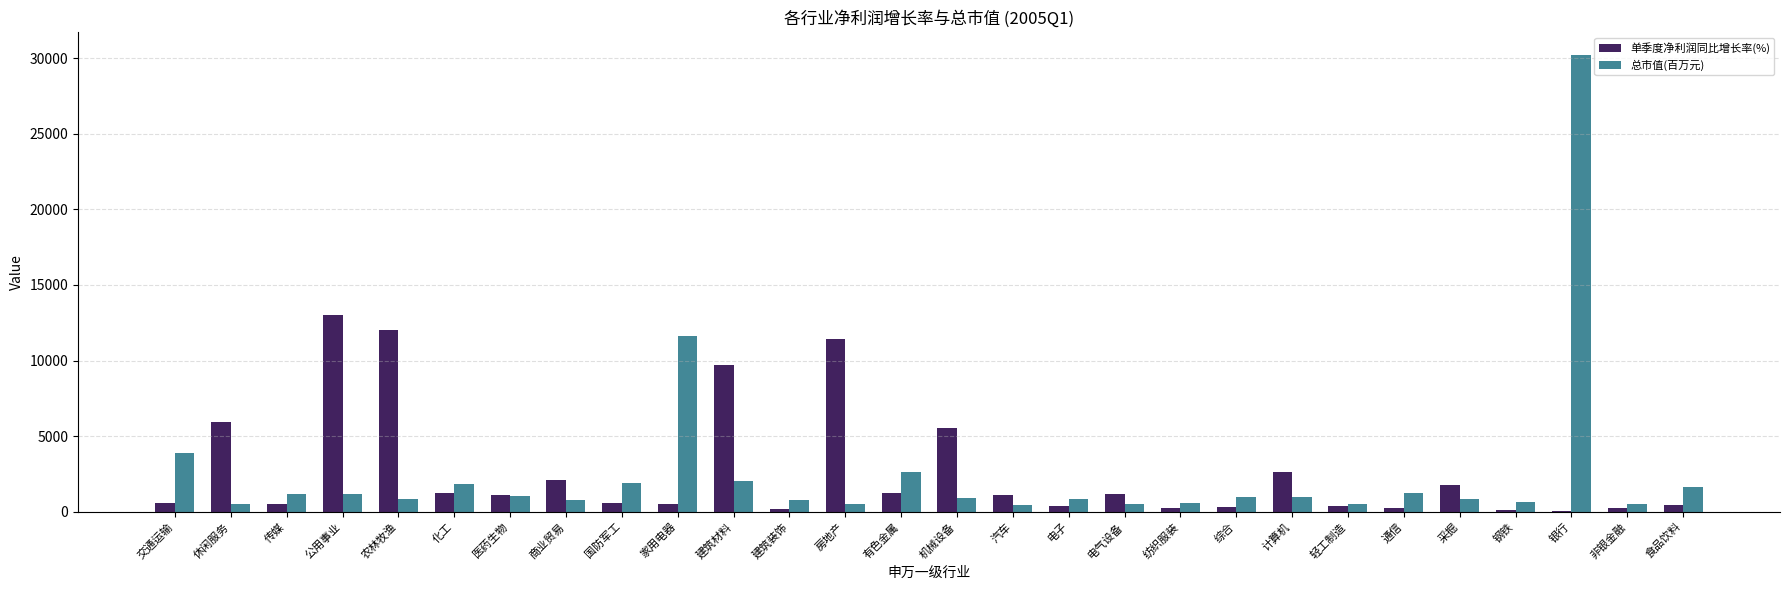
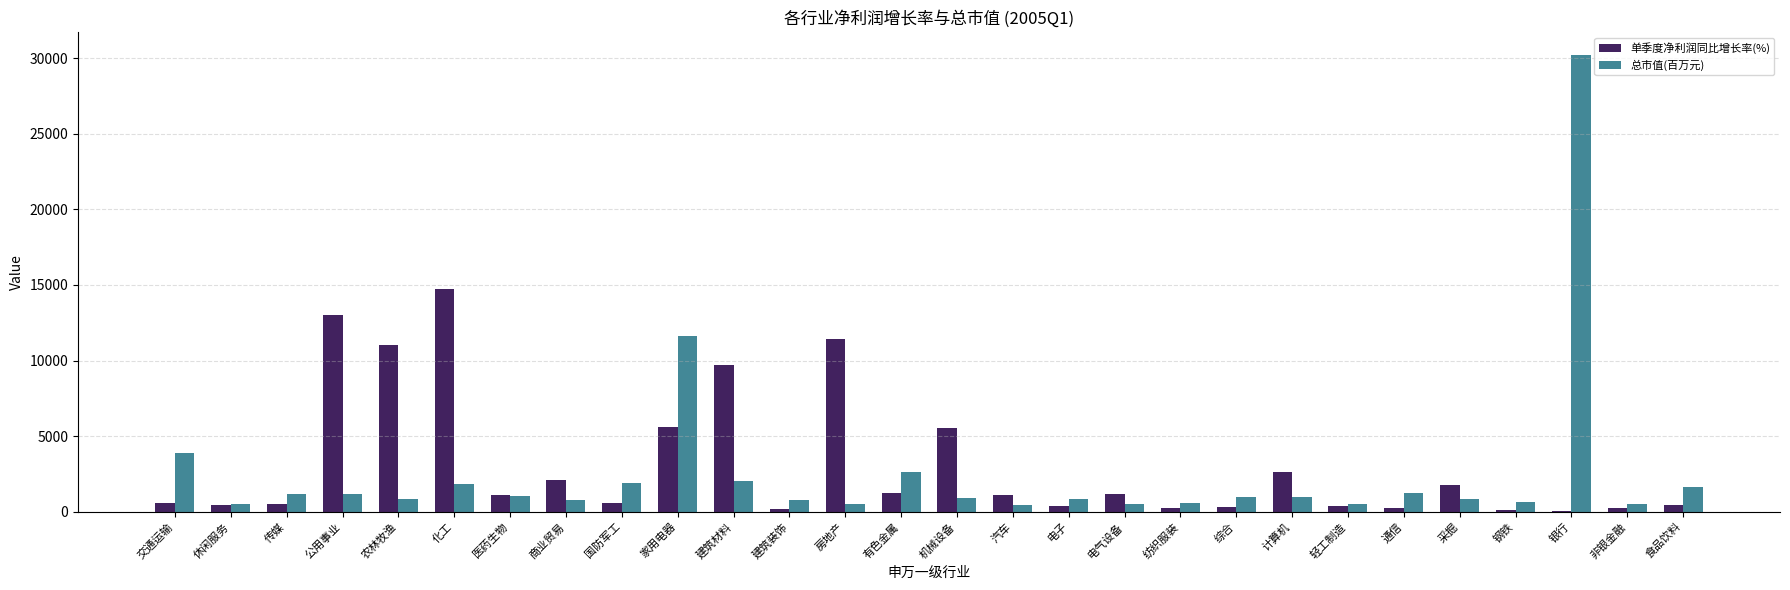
  {
    "单季度净利润同比增长率(%)": {
      "交通运输": 600,
-     "休闲服务": 6000,
+     "休闲服务": 400,
      "传媒": 500,
      "公用事业": 13000,
-     "农林牧渔": 12000,
-     "化工": 1200,
+     "农林牧渔": 11000,
+     "化工": 14700,
      "医药生物": 1100,
      "商业贸易": 2100,
      "国防军工": 600,
-     "家用电器": 500,
+     "家用电器": 5600,
      "建筑材料": 9700,
      "建筑装饰": 200,
      "房地产": 11400,
      "有色金属": 1200,
      "机械设备": 5500,
      "汽车": 1100,
      "电子": 300,
      "电气设备": 1200,
      "纺织服装": 200,
      "综合": 300,
      "计算机": 2600,
      "轻工制造": 400,
      "通信": 300,
      "采掘": 1800,
      "非银金融": 300,
      "食品饮料": 400
    },
    "总市值(百万元)": {
      "交通运输": 3900,
      "休闲服务": 500,
      "传媒": 1200,
      "公用事业": 1100,
      "农林牧渔": 800,
      "化工": 1800,
      "医药生物": 1000,
      "商业贸易": 800,
      "国防军工": 1900,
      "家用电器": 11600,
      "建筑材料": 2000,
      "建筑装饰": 700,
      "房地产": 500,
      "有色金属": 2600,
      "机械设备": 900,
      "汽车": 500,
      "电子": 800,
      "电气设备": 500,
      "纺织服装": 600,
      "综合": 1000,
      "计算机": 1000,
      "轻工制造": 500,
      "通信": 1200,
      "采掘": 800,
      "钢铁": 600,
      "银行": 30200,
      "非银金融": 500,
      "食品饮料": 1600
    }
  }
